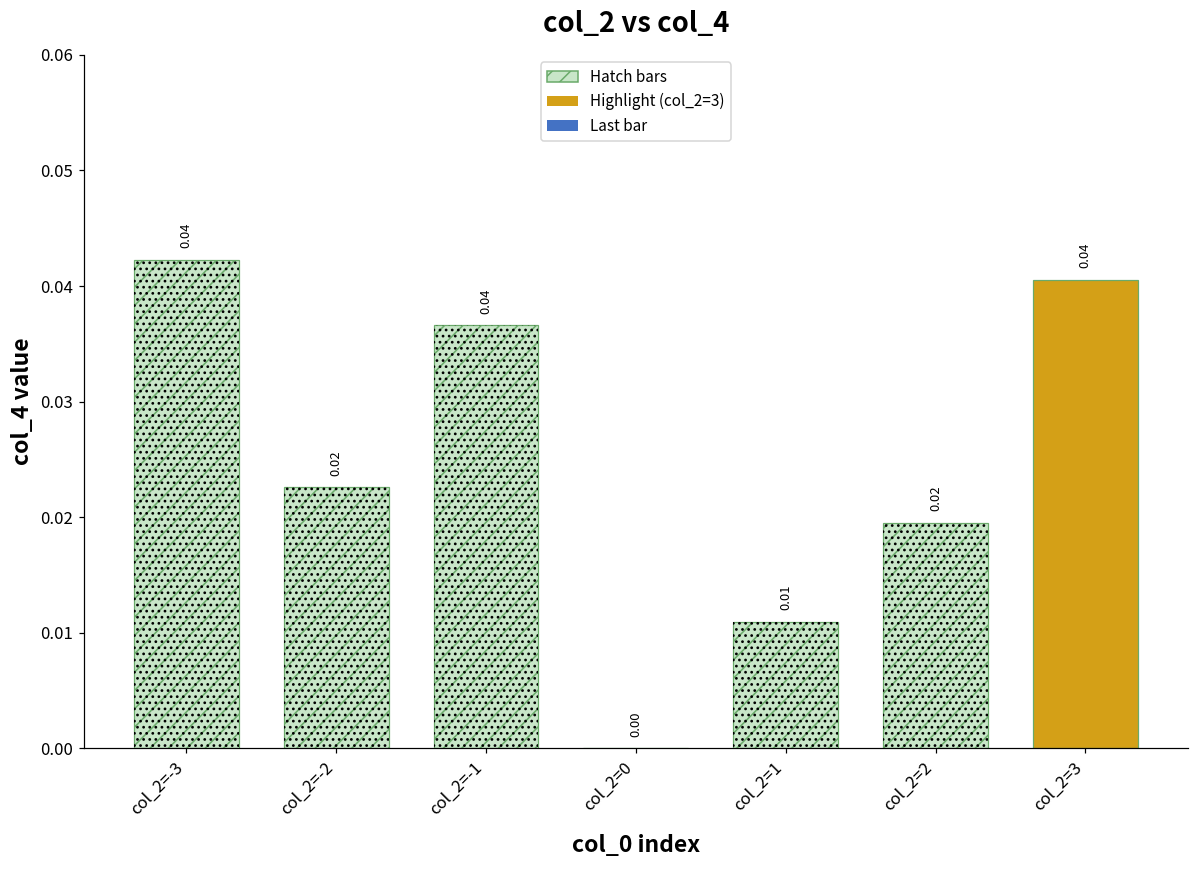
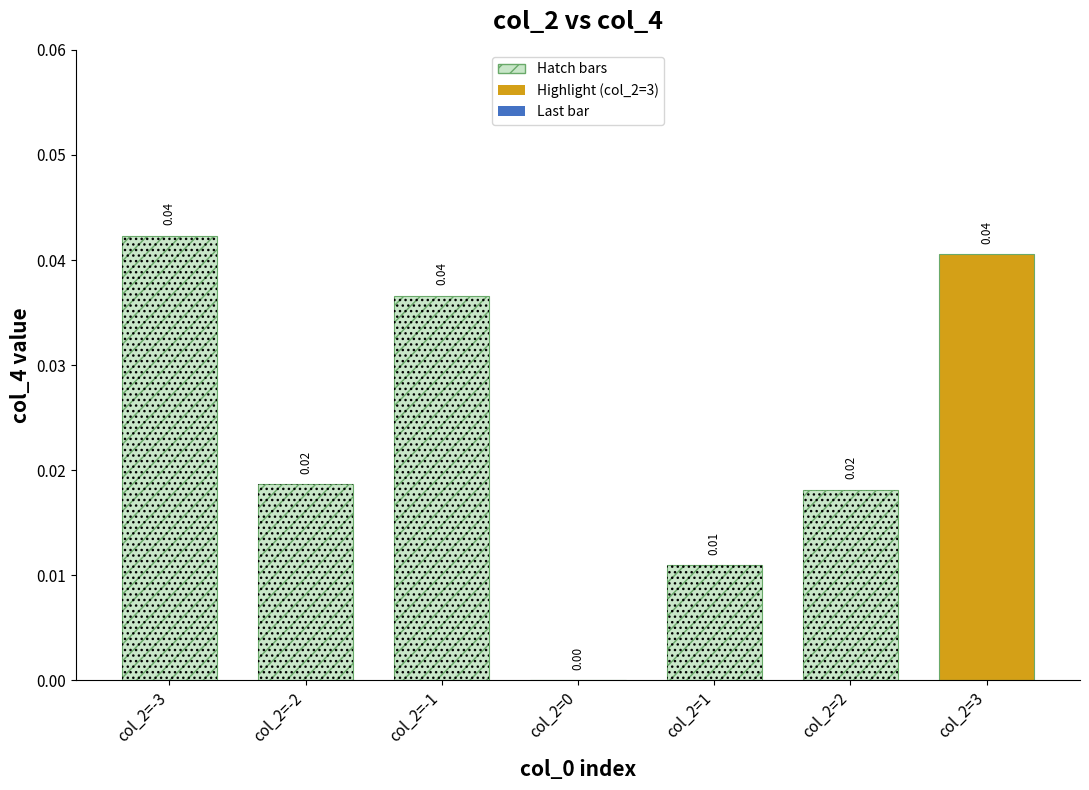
  {
-   "col_2=-2": 0.0226,
-   "col_2=2": 0.0195
+   "col_2=-2": 0.0187,
+   "col_2=2": 0.0182
  }
